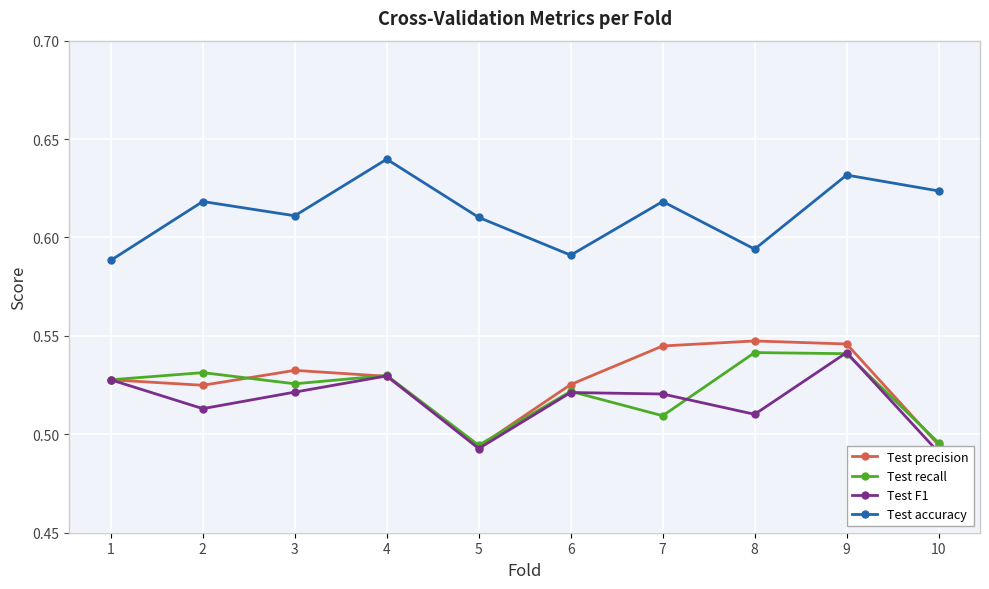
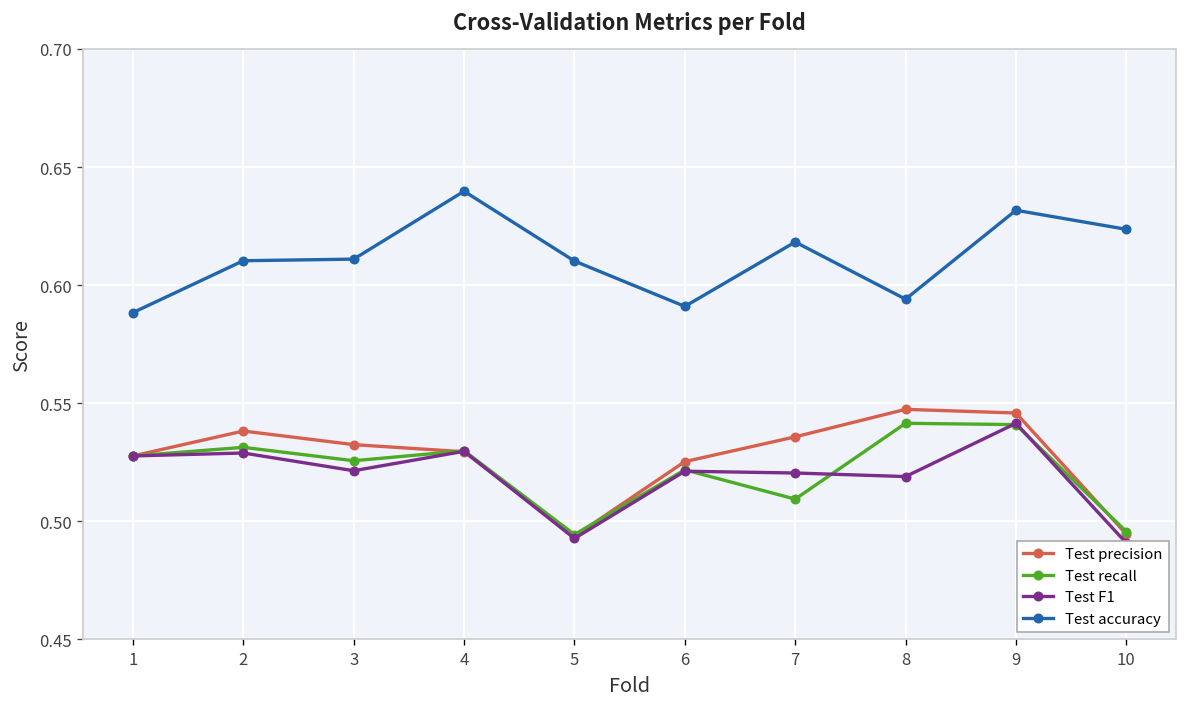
  {
    "Test precision": {
-     "2": 0.525,
+     "2": 0.538,
      "3": 0.532,
      "6": 0.525,
-     "7": 0.545,
+     "7": 0.536,
      "8": 0.547,
      "9": 0.546
    },
    "Test recall": {
      "2": 0.531,
      "3": 0.526,
      "7": 0.509,
      "8": 0.542
    },
    "Test F1": {
-     "2": 0.513,
+     "2": 0.529,
      "3": 0.521,
      "7": 0.520,
-     "8": 0.510
+     "8": 0.519
    },
    "Test accuracy": {
      "1": 0.588,
-     "2": 0.618,
+     "2": 0.610,
      "3": 0.611,
      "4": 0.640,
      "5": 0.610,
      "6": 0.591,
      "7": 0.618,
      "8": 0.594,
      "9": 0.632,
      "10": 0.624
    }
  }
